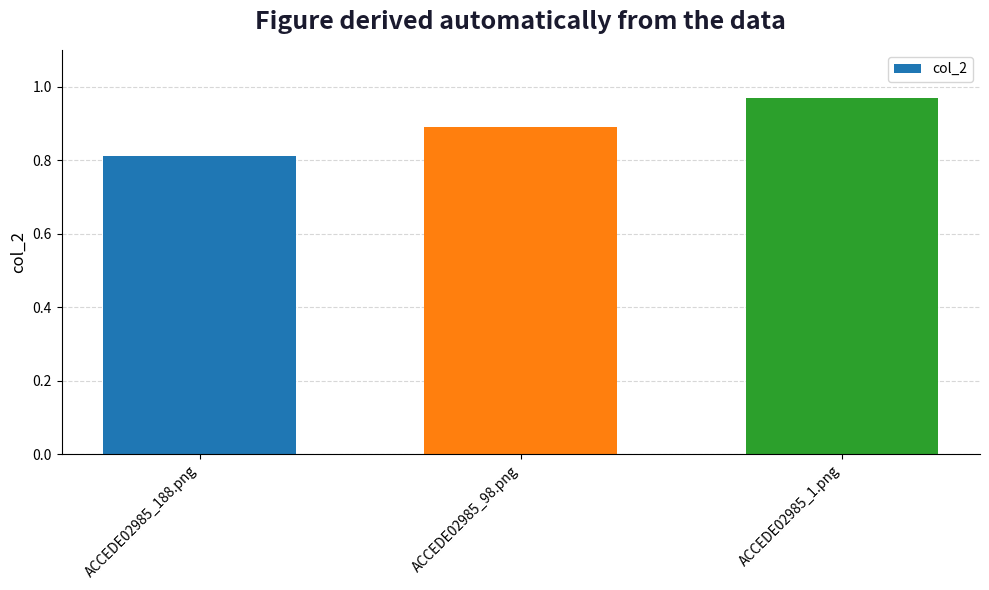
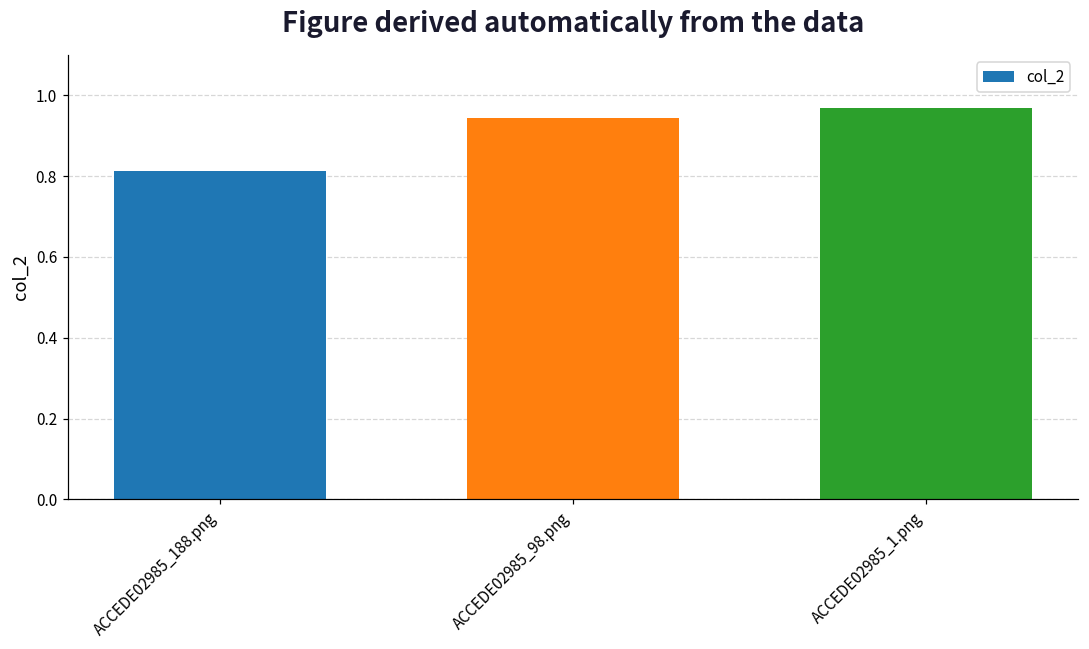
  {
    "ACCEDE02985_188.png": 0.81,
-   "ACCEDE02985_98.png": 0.89,
+   "ACCEDE02985_98.png": 0.94,
    "ACCEDE02985_1.png": 0.97
  }
